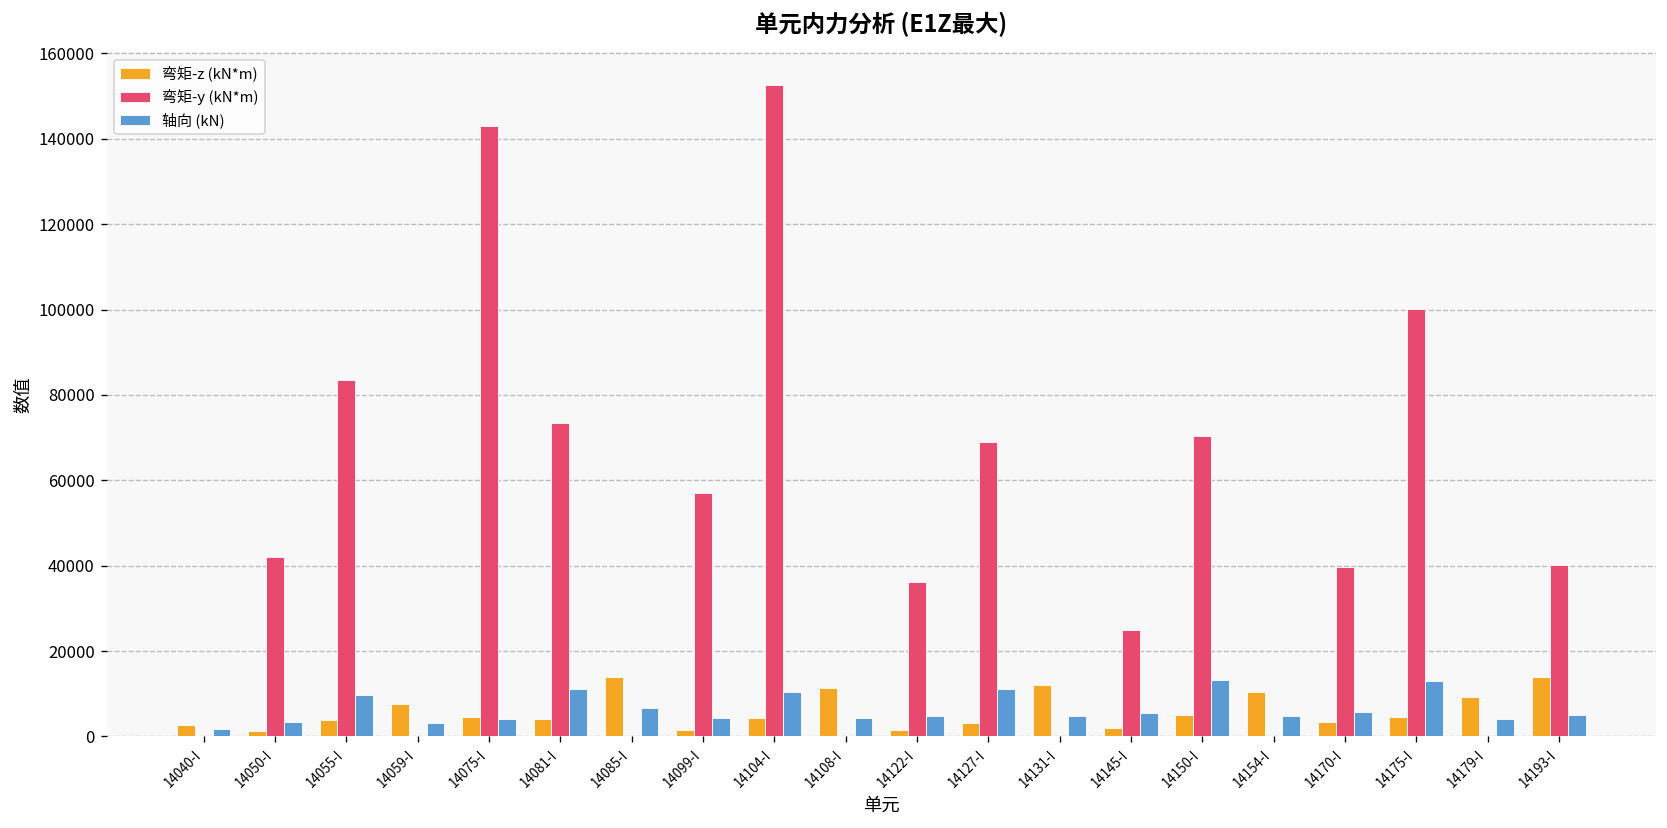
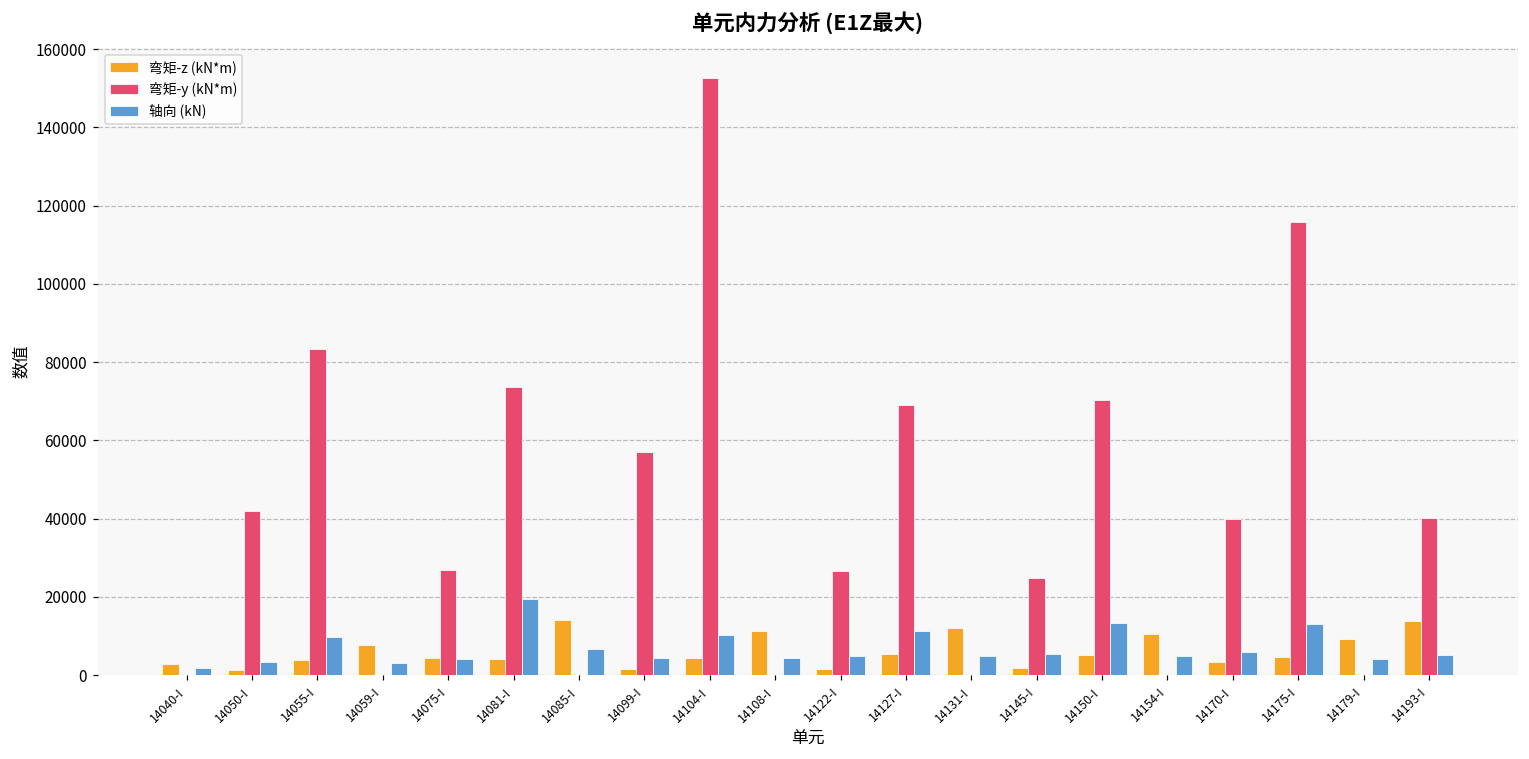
  {
    "弯矩-z (kN*m)": {
      "14040-I": 3000,
      "14050-I": 1000,
      "14055-I": 4000,
      "14059-I": 8000,
      "14075-I": 4000,
      "14081-I": 4000,
      "14085-I": 14000,
      "14099-I": 2000,
      "14104-I": 4000,
      "14108-I": 11000,
      "14122-I": 1000,
-     "14127-I": 3000,
+     "14127-I": 5000,
      "14131-I": 12000,
      "14145-I": 2000,
      "14150-I": 5000,
      "14154-I": 10000,
      "14170-I": 3000,
      "14175-I": 5000,
      "14179-I": 9000,
      "14193-I": 14000
    },
    "弯矩-y (kN*m)": {
      "14050-I": 42000,
      "14055-I": 83000,
-     "14075-I": 143000,
+     "14075-I": 27000,
      "14081-I": 73000,
      "14099-I": 57000,
      "14104-I": 153000,
-     "14122-I": 36000,
+     "14122-I": 26000,
      "14127-I": 69000,
      "14145-I": 25000,
      "14150-I": 70000,
      "14154-I": 0,
      "14170-I": 40000,
-     "14175-I": 100000,
+     "14175-I": 116000,
      "14179-I": 0,
      "14193-I": 40000
    },
    "轴向 (kN)": {
      "14040-I": 2000,
      "14050-I": 3000,
      "14055-I": 10000,
      "14059-I": 3000,
      "14075-I": 4000,
-     "14081-I": 11000,
+     "14081-I": 19000,
      "14085-I": 7000,
      "14099-I": 4000,
      "14104-I": 10000,
      "14108-I": 4000,
      "14122-I": 5000,
      "14127-I": 11000,
      "14131-I": 5000,
      "14145-I": 5000,
      "14150-I": 13000,
      "14154-I": 5000,
      "14170-I": 6000,
      "14175-I": 13000,
      "14179-I": 4000,
      "14193-I": 5000
    }
  }
